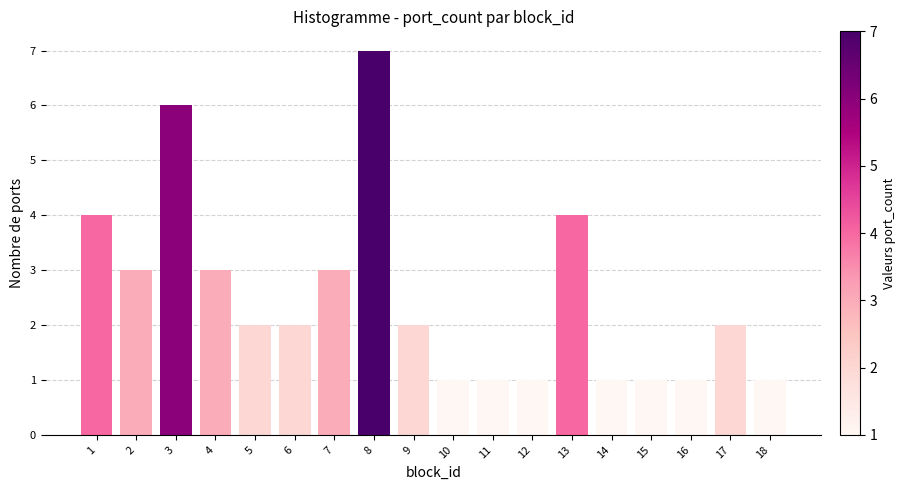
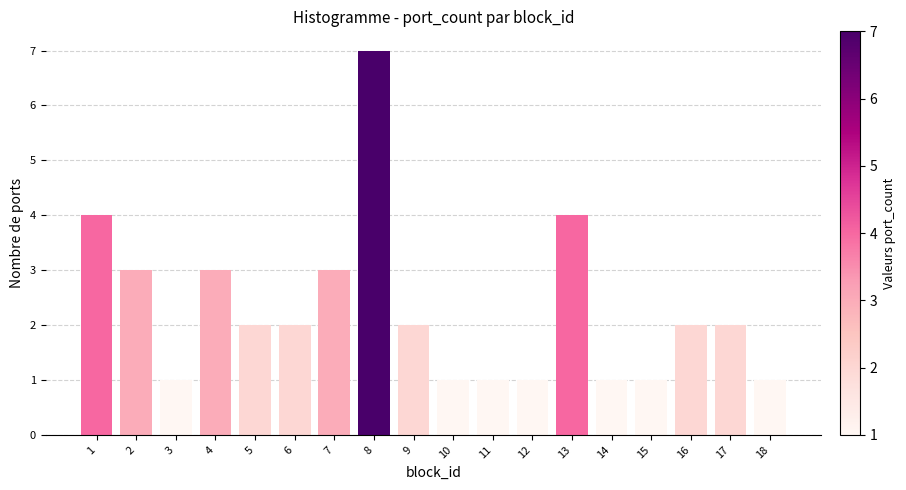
  {
    "1": 4,
    "2": 3,
-   "3": 6,
+   "3": 1,
    "4": 3,
    "5": 2,
    "6": 2,
    "7": 3,
    "8": 7,
    "9": 2,
    "10": 1,
    "11": 1,
    "12": 1,
    "13": 4,
    "14": 1,
    "15": 1,
-   "16": 1,
+   "16": 2,
    "17": 2,
    "18": 1
  }
